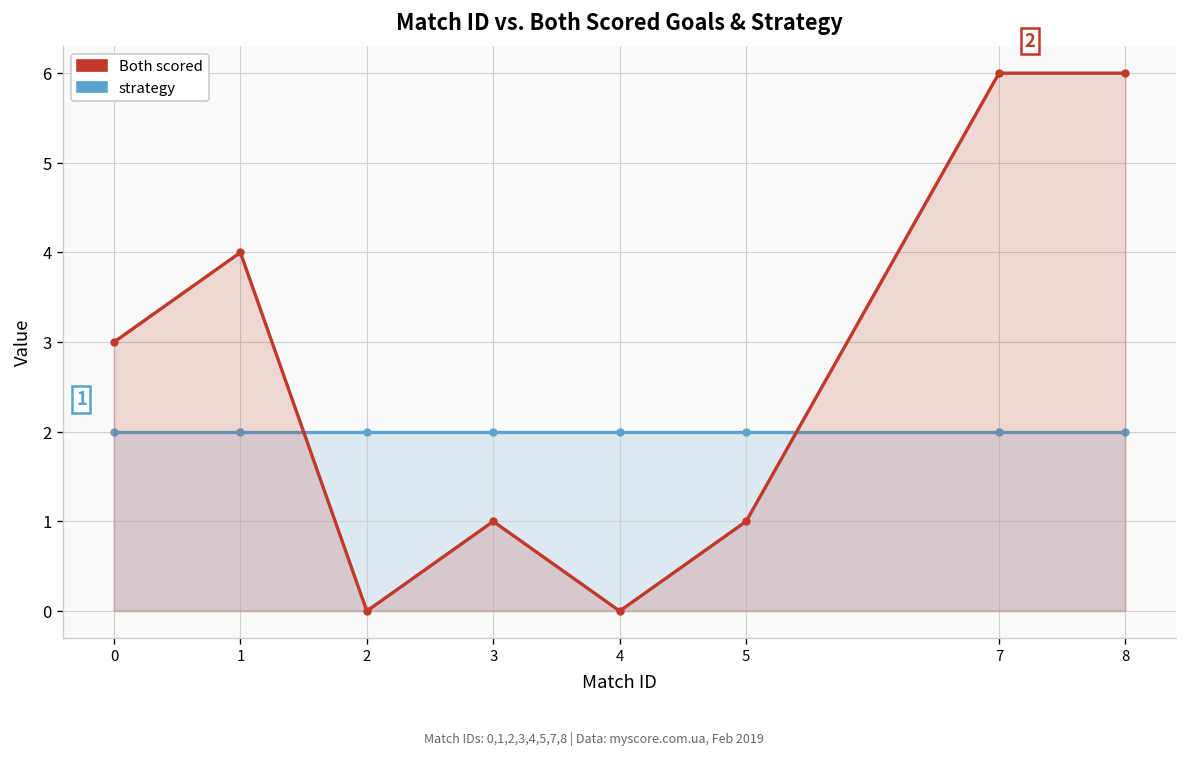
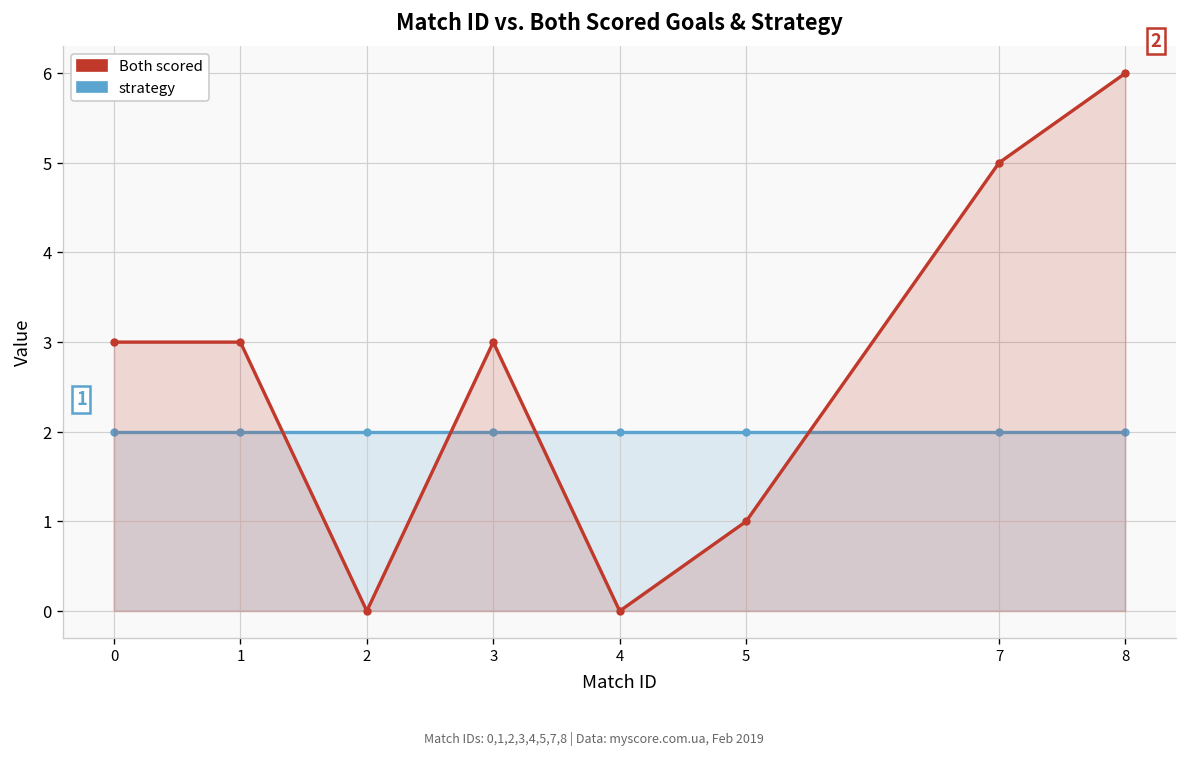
  {
    "strategy": {
      "0": 2,
      "1": 2,
      "2": 2,
      "3": 2,
      "4": 2,
      "5": 2,
      "7": 2,
      "8": 2
    },
    "Both scored": {
      "0": 3,
-     "1": 4,
+     "1": 3,
      "2": 0,
-     "3": 1,
+     "3": 3,
      "4": 0,
      "5": 1,
-     "7": 6,
+     "7": 5,
      "8": 6
    }
  }
